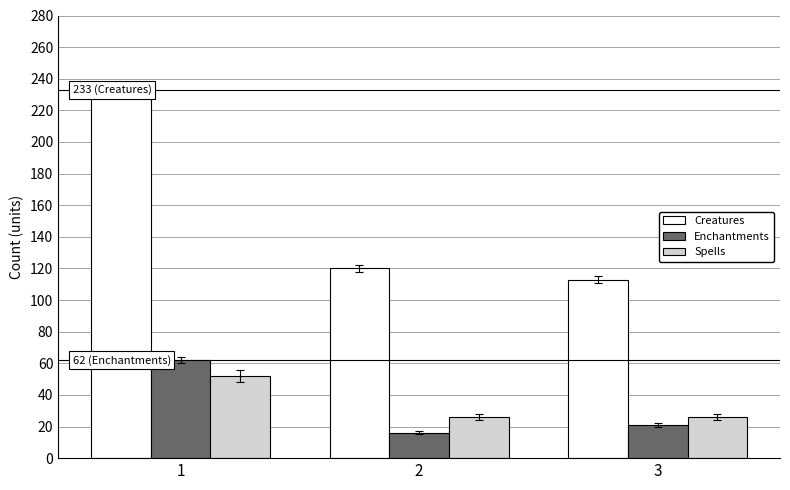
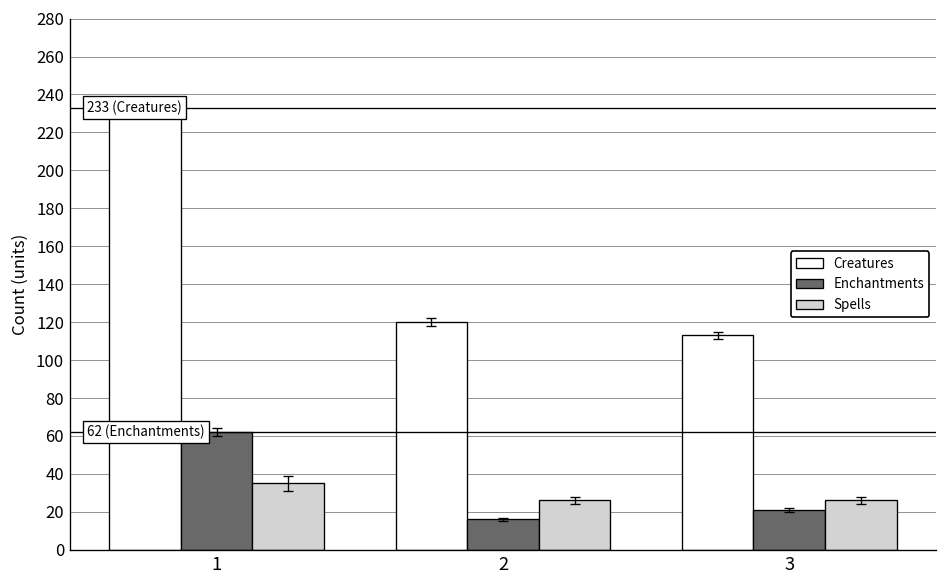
  {
    "Creatures": {
      "2": 120,
      "3": 113
    },
    "Enchantments": {
      "1": 62,
      "2": 16,
      "3": 21
    },
    "Spells": {
-     "1": 52,
+     "1": 35,
      "2": 26,
      "3": 26
    }
  }
